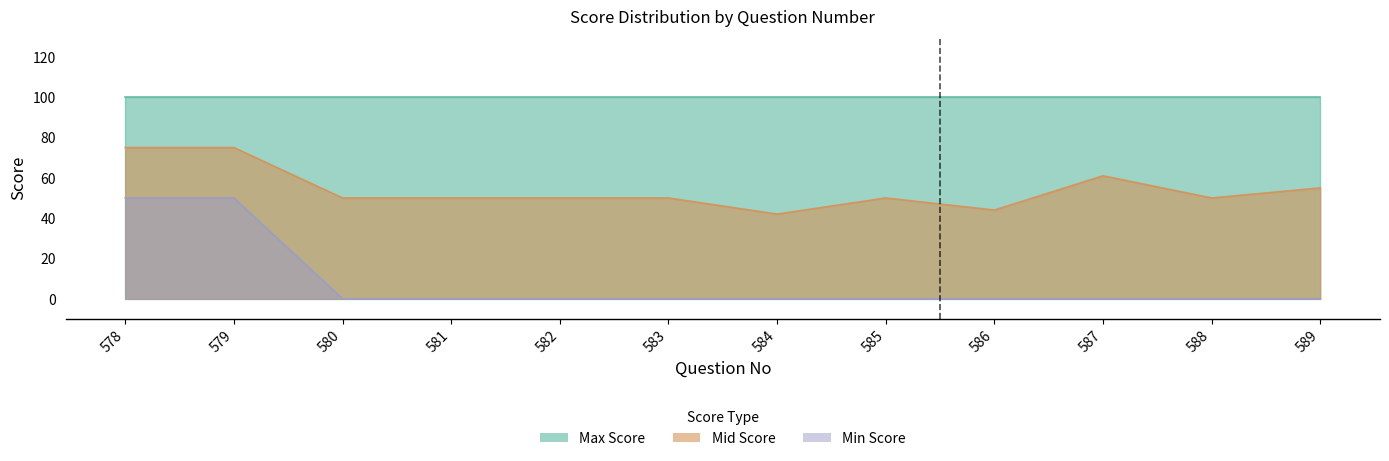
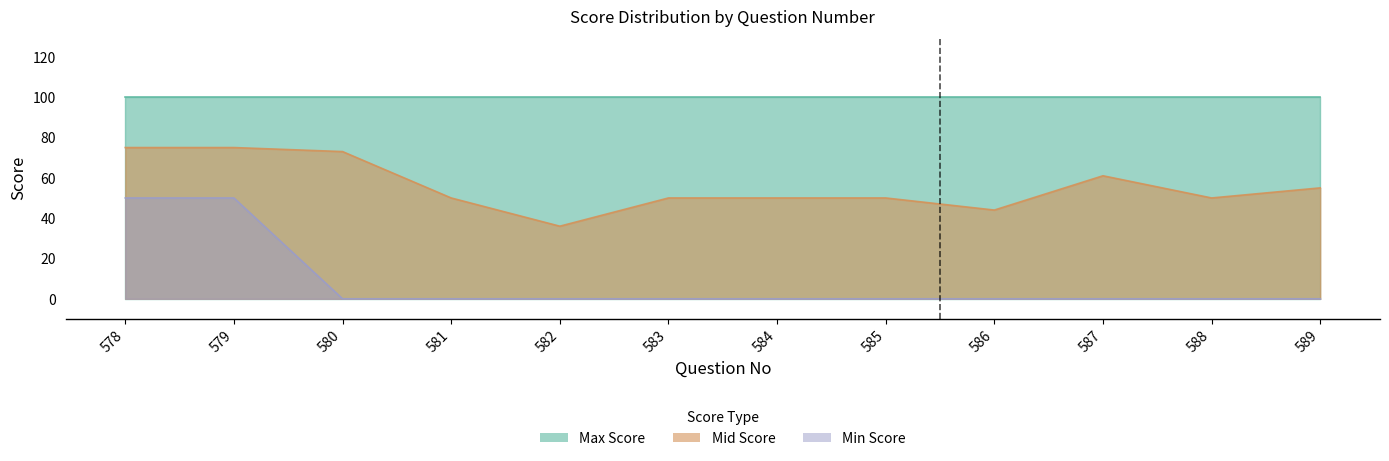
  {
    "Max Score": {
      "578": 100,
      "579": 100,
      "580": 100,
      "581": 100,
      "582": 100,
      "583": 100,
      "584": 100,
      "585": 100,
      "586": 100,
      "587": 100,
      "588": 100,
      "589": 100
    },
    "Mid Score": {
      "578": 75,
      "579": 75,
-     "580": 50,
+     "580": 73,
      "581": 50,
-     "582": 50,
+     "582": 36,
      "583": 50,
-     "584": 42,
+     "584": 50,
      "585": 50,
      "586": 44,
      "587": 61,
      "588": 50,
      "589": 55
    },
    "Min Score": {
      "578": 50,
      "579": 50,
      "580": 0,
      "581": 0,
      "582": 0,
      "583": 0,
      "584": 0,
      "585": 0,
      "586": 0,
      "587": 0,
      "588": 0,
      "589": 0
    }
  }
